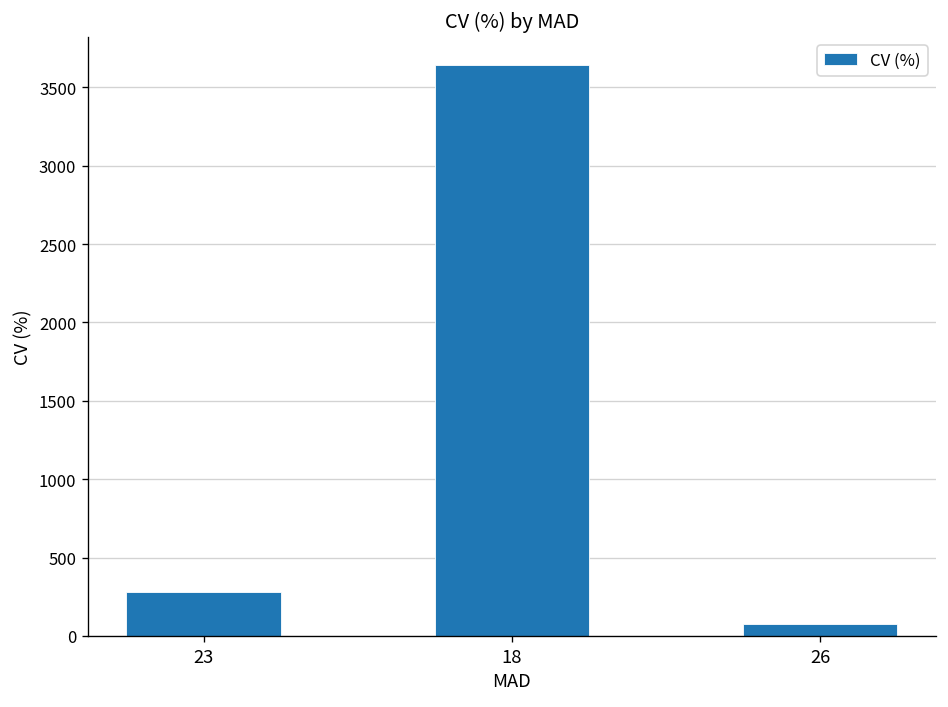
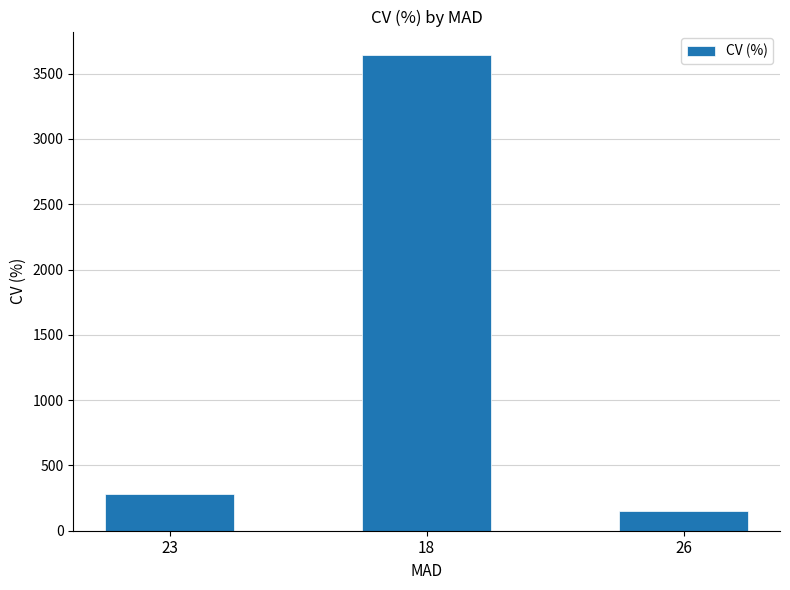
  {
    "23": 280,
    "18": 3640,
-   "26": 80
+   "26": 150
  }
